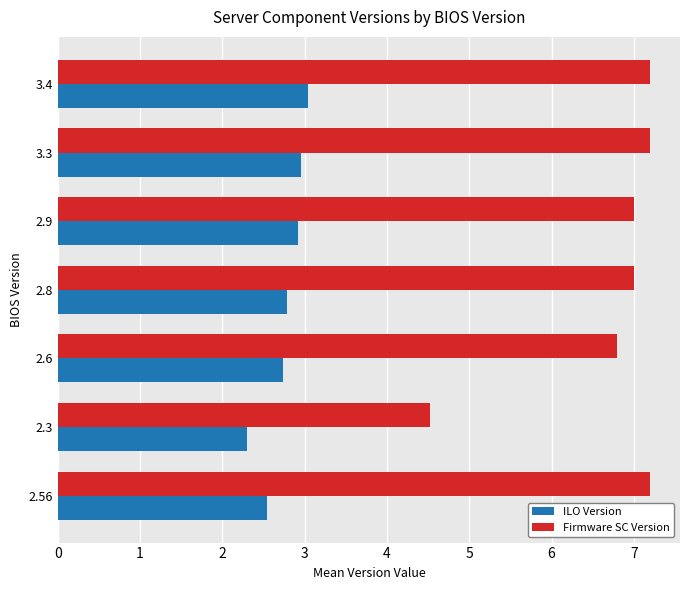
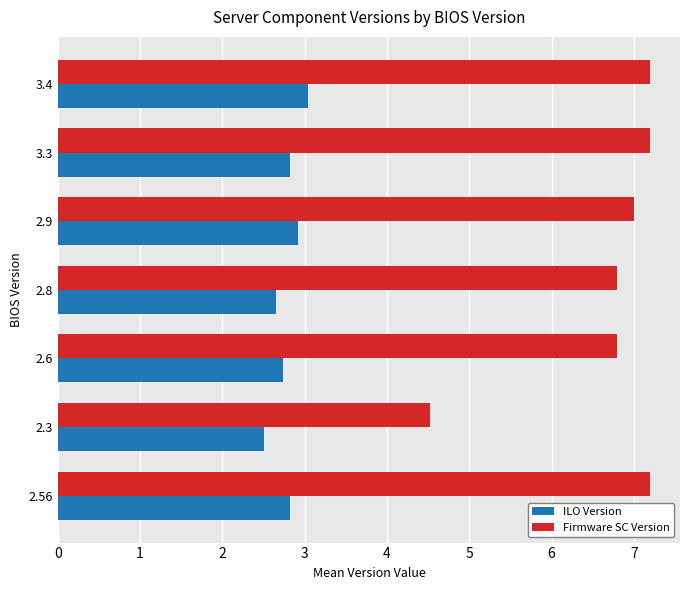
  {
    "ILO Version": {
      "3.4": 3.0,
-     "3.3": 3.0,
+     "3.3": 2.8,
      "2.9": 2.9,
-     "2.8": 2.8,
+     "2.8": 2.7,
      "2.6": 2.7,
-     "2.3": 2.3,
-     "2.56": 2.5
+     "2.3": 2.5,
+     "2.56": 2.8
    },
    "Firmware SC Version": {
      "3.4": 7.2,
      "3.3": 7.2,
      "2.9": 7.0,
-     "2.8": 7.0,
+     "2.8": 6.8,
      "2.6": 6.8,
      "2.3": 4.5,
      "2.56": 7.2
    }
  }
